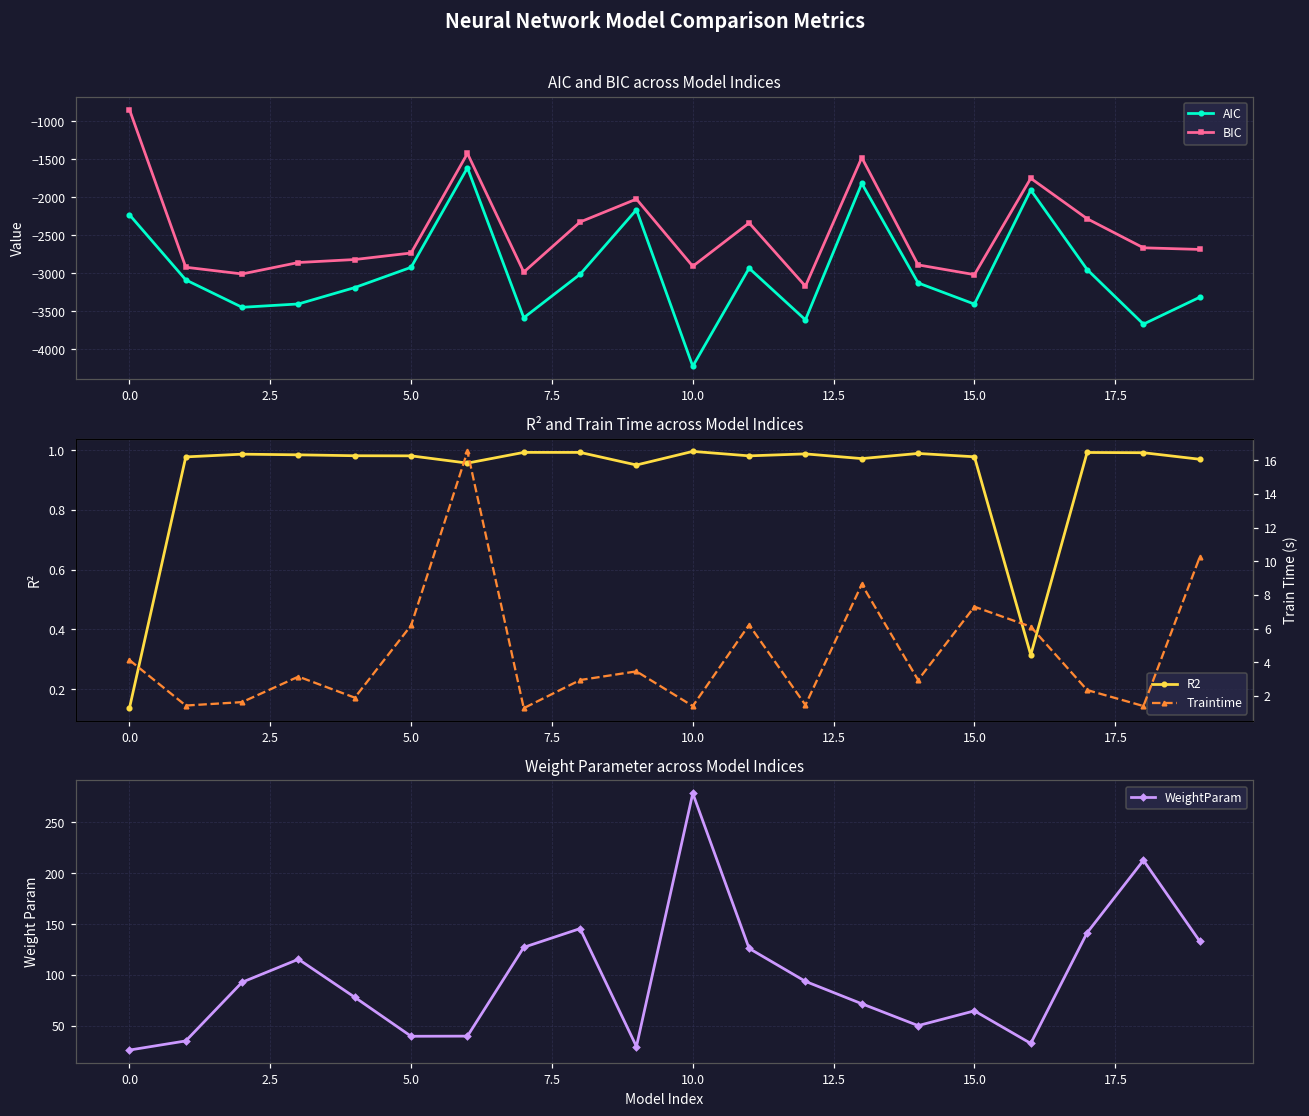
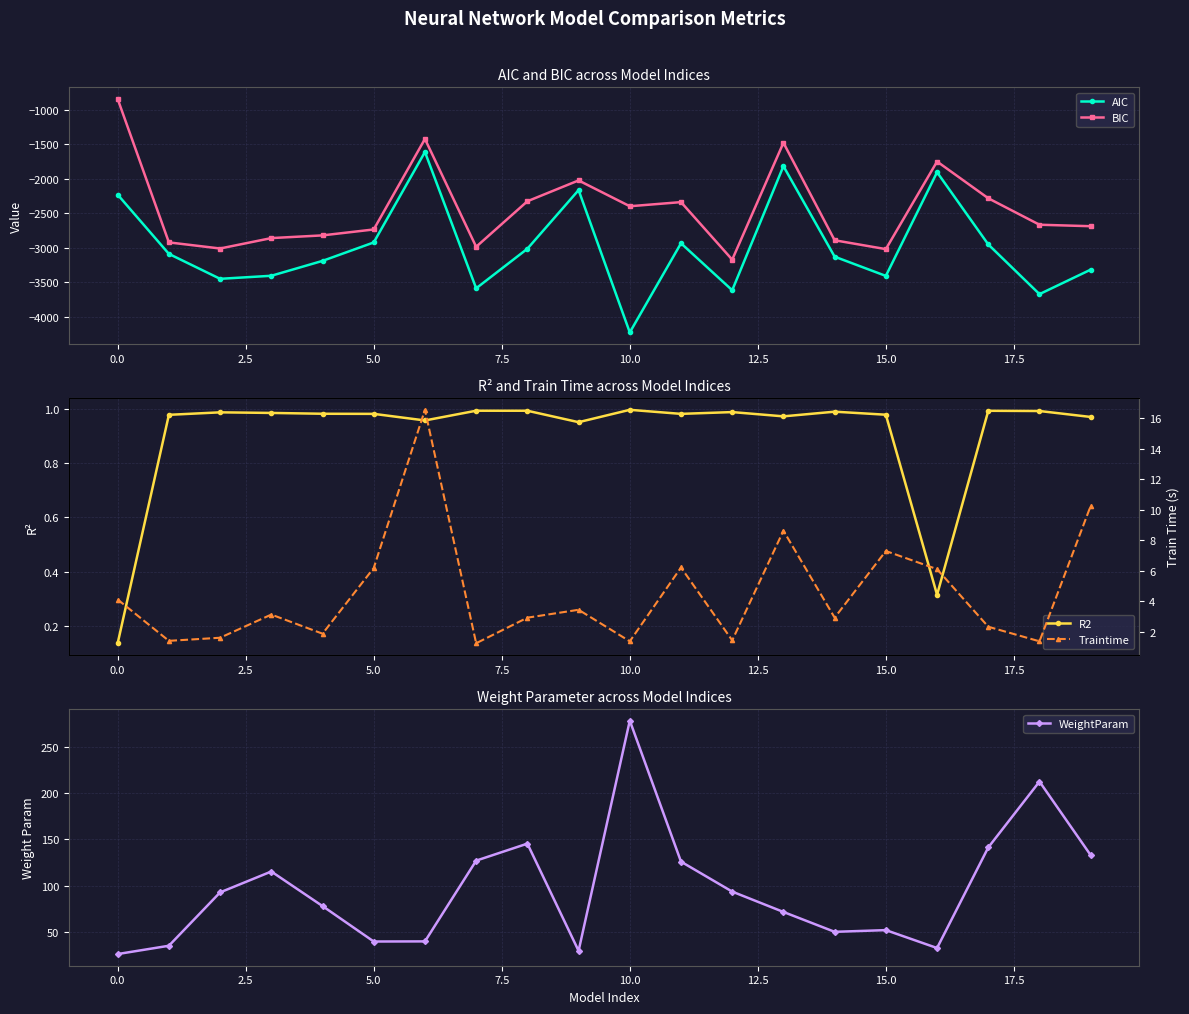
  {
    "AIC and BIC across Model Indices": {
      "AIC": {
        "0.0": -2200,
        "5.0": -2900,
        "10.0": -4200,
        "15.0": -3400
      },
      "BIC": {
        "0.0": -800,
        "5.0": -2700,
-       "10.0": -2900,
+       "10.0": -2400,
        "15.0": -3000
      }
    },
    "Weight Parameter across Model Indices": {
      "0.0": 30,
      "5.0": 40,
      "10.0": 280,
-     "15.0": 60
+     "15.0": 50
    }
  }
